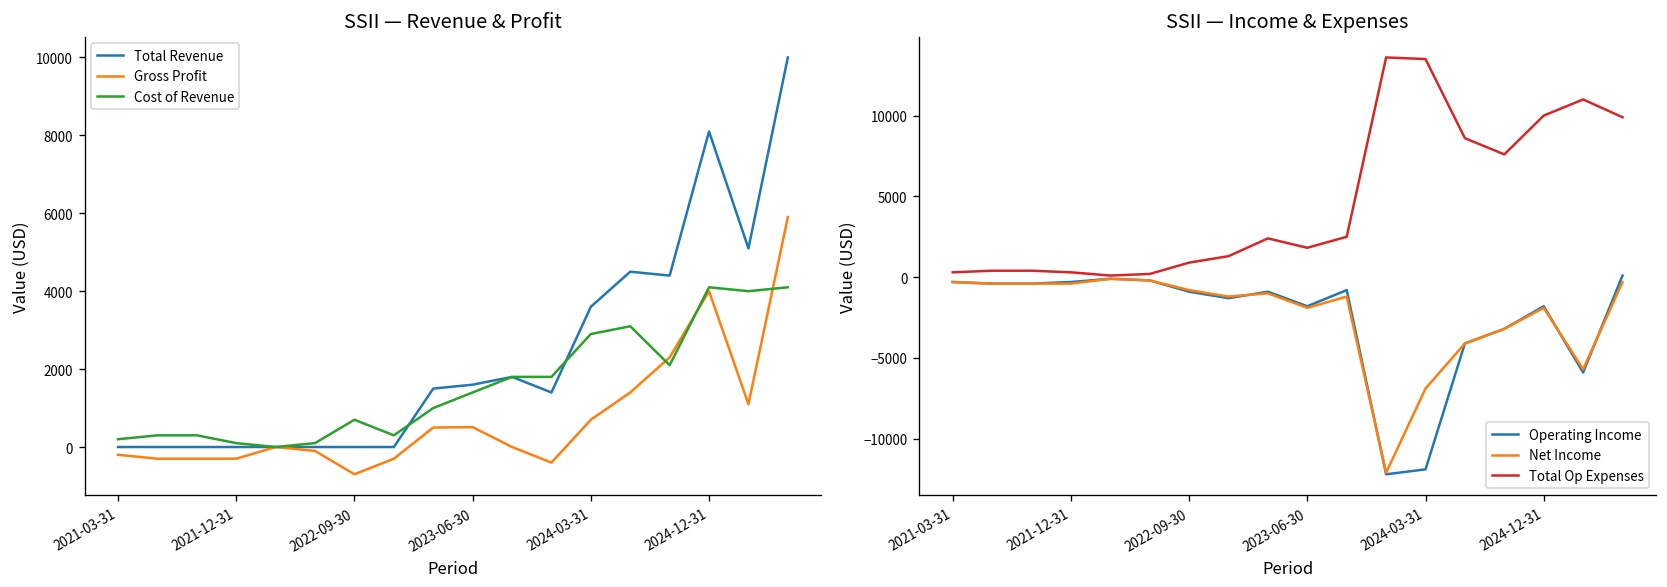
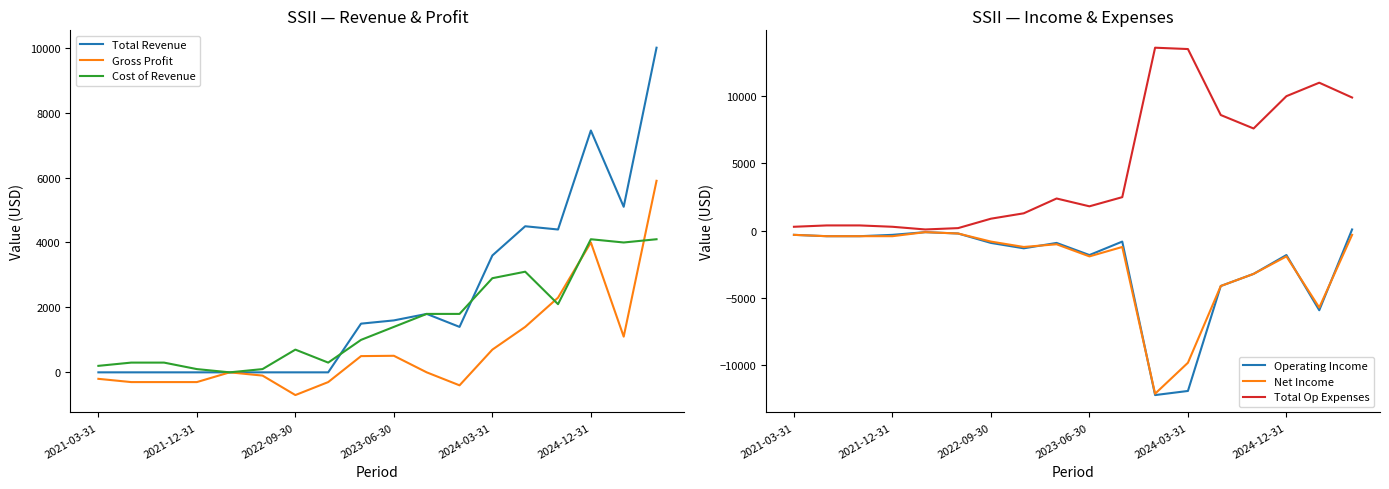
  {
    "SSII — Revenue & Profit": {
      "Total Revenue": {
        "2021-03-31": 0,
        "2021-12-31": 0,
        "2022-09-30": 0,
        "2023-06-30": 1600,
        "2024-03-31": 3600,
-       "2024-12-31": 8100
+       "2024-12-31": 7400
      },
      "Gross Profit": {
        "2021-03-31": -200,
        "2021-12-31": -300,
        "2022-09-30": -700,
        "2023-06-30": 500,
        "2024-03-31": 700,
        "2024-12-31": 4000
      },
      "Cost of Revenue": {
        "2021-03-31": 200,
        "2021-12-31": 100,
        "2022-09-30": 700,
        "2023-06-30": 1400,
        "2024-03-31": 2900,
        "2024-12-31": 4100
      }
    },
    "SSII — Income & Expenses": {
      "Operating Income": {
        "2024-03-31": -11900
      },
      "Net Income": {
-       "2024-03-31": -6900
+       "2024-03-31": -9800
      },
      "Total Op Expenses": {
        "2021-03-31": 300,
        "2021-12-31": 300,
        "2022-09-30": 900,
        "2023-06-30": 1800,
        "2024-03-31": 13500,
        "2024-12-31": 10000
      }
    }
  }
